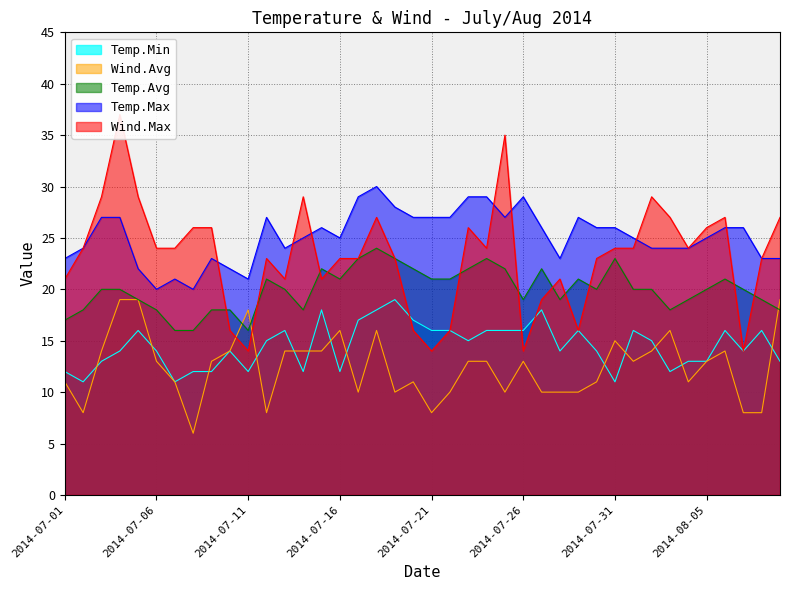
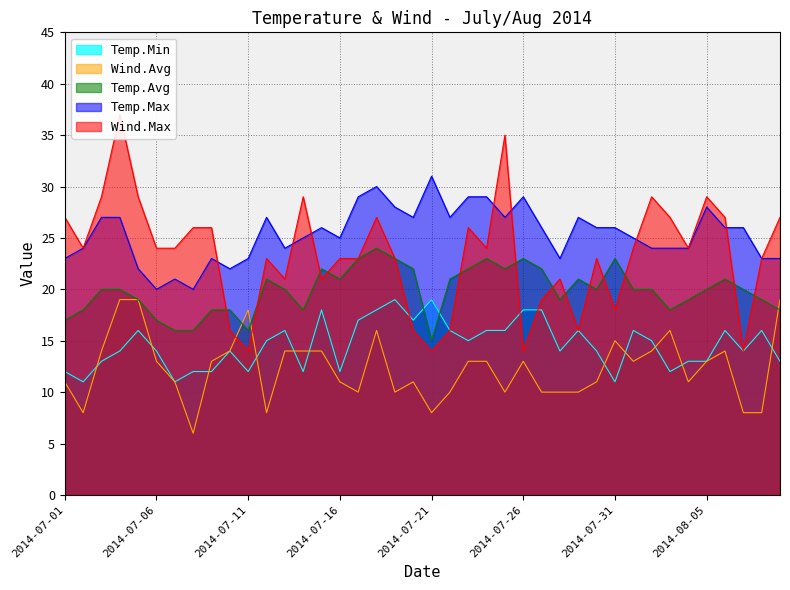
  {
    "Temp.Min": {
      "2014-07-01": 12,
      "2014-07-06": 14,
      "2014-07-11": 12,
      "2014-07-16": 12,
-     "2014-07-21": 16,
-     "2014-07-26": 16,
+     "2014-07-21": 19,
+     "2014-07-26": 18,
      "2014-07-31": 11
    },
    "Wind.Avg": {
      "2014-07-01": 11,
      "2014-07-06": 13,
      "2014-07-11": 18,
-     "2014-07-16": 16,
+     "2014-07-16": 11,
      "2014-07-21": 8,
      "2014-07-26": 13,
      "2014-07-31": 15
    },
    "Temp.Avg": {
      "2014-07-01": 17,
-     "2014-07-06": 18,
+     "2014-07-06": 17,
      "2014-07-11": 16,
      "2014-07-16": 21,
-     "2014-07-21": 21,
-     "2014-07-26": 19,
+     "2014-07-21": 15,
+     "2014-07-26": 23,
      "2014-07-31": 23,
      "2014-08-05": 20
    },
    "Temp.Max": {
      "2014-07-01": 23,
      "2014-07-06": 20,
-     "2014-07-11": 21,
+     "2014-07-11": 23,
      "2014-07-16": 25,
-     "2014-07-21": 27,
+     "2014-07-21": 31,
      "2014-07-26": 29,
      "2014-07-31": 26,
-     "2014-08-05": 25
+     "2014-08-05": 28
    },
    "Wind.Max": {
-     "2014-07-01": 21,
+     "2014-07-01": 27,
      "2014-07-06": 24,
      "2014-07-11": 14,
      "2014-07-16": 23,
      "2014-07-21": 14,
      "2014-07-26": 14,
-     "2014-07-31": 24,
-     "2014-08-05": 26
+     "2014-07-31": 18,
+     "2014-08-05": 29
    }
  }
